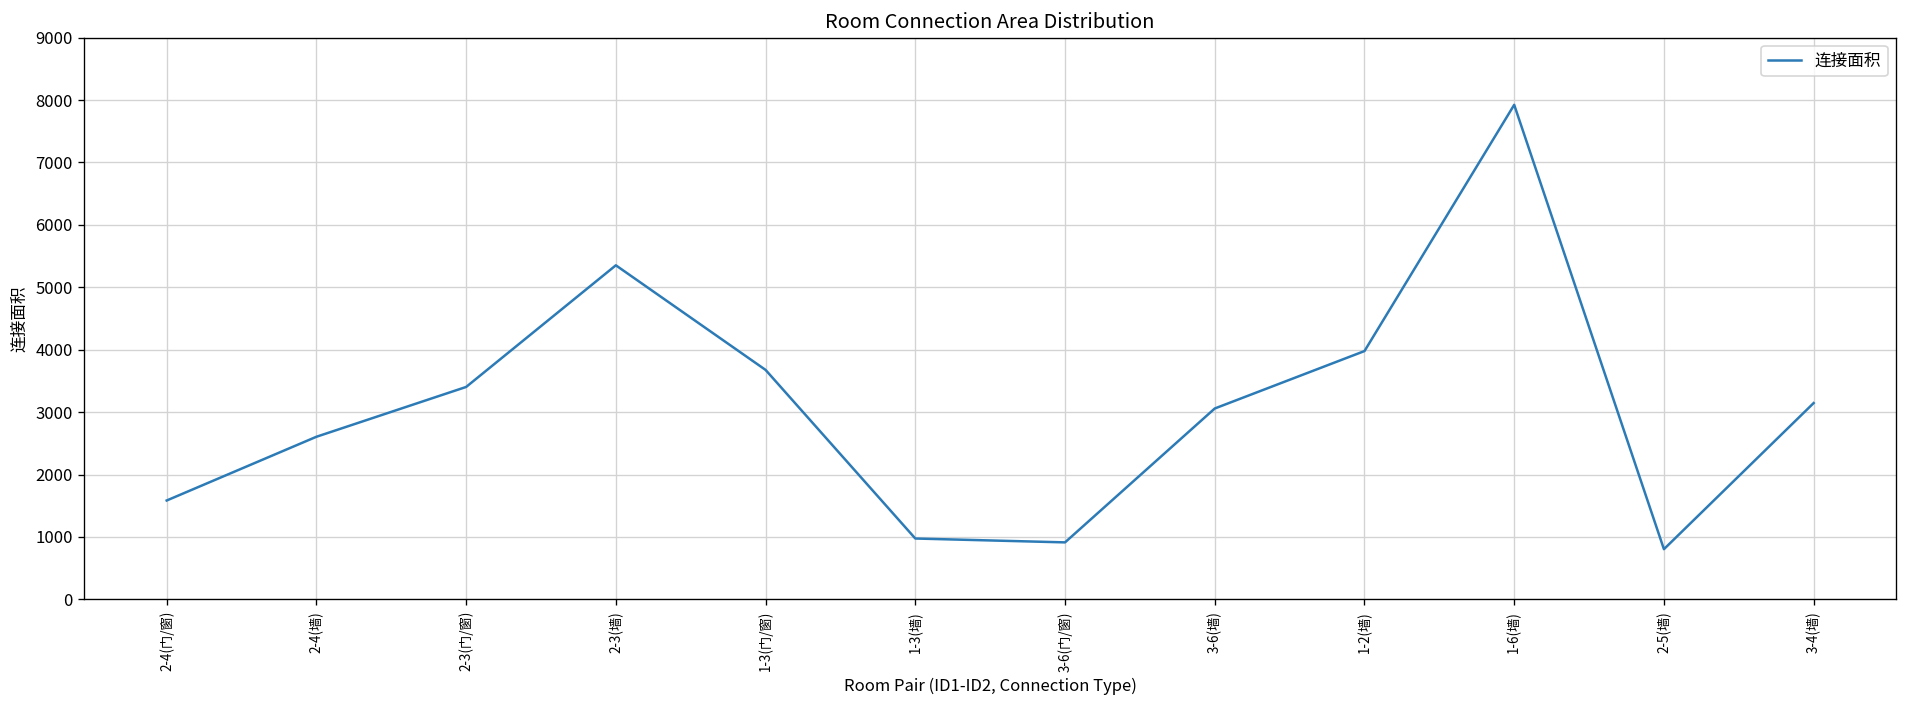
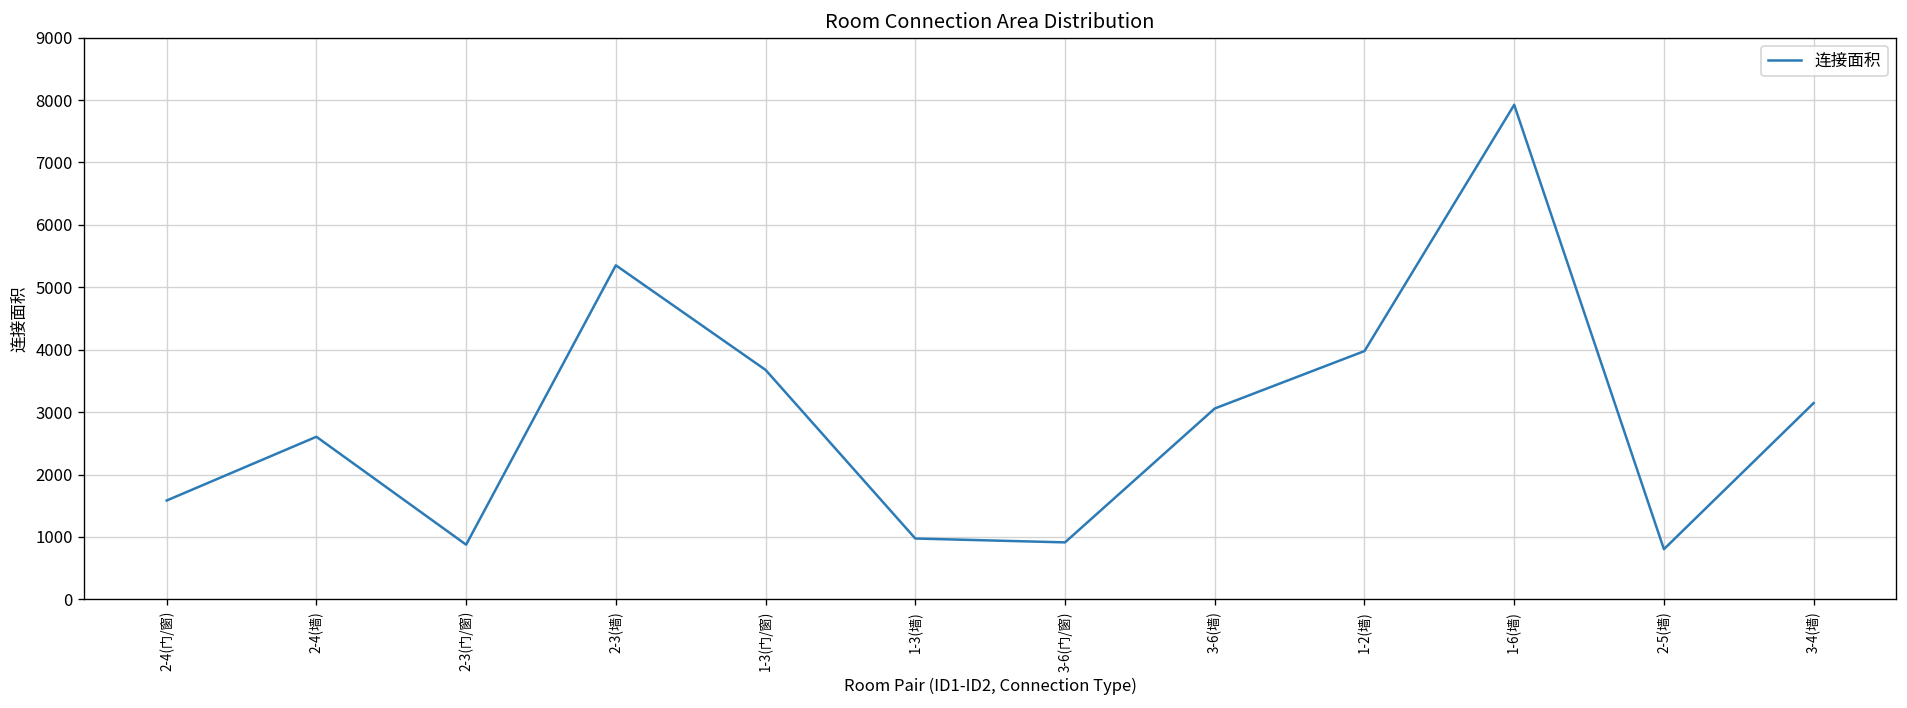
  {
    "2-4(门/窗)": 1600,
    "2-4(墙)": 2600,
-   "2-3(门/窗)": 3400,
+   "2-3(门/窗)": 900,
    "2-3(墙)": 5400,
    "1-3(门/窗)": 3700,
    "1-3(墙)": 1000,
    "3-6(门/窗)": 900,
    "3-6(墙)": 3100,
    "1-2(墙)": 4000,
    "1-6(墙)": 7900,
    "2-5(墙)": 800,
    "3-4(墙)": 3100
  }
